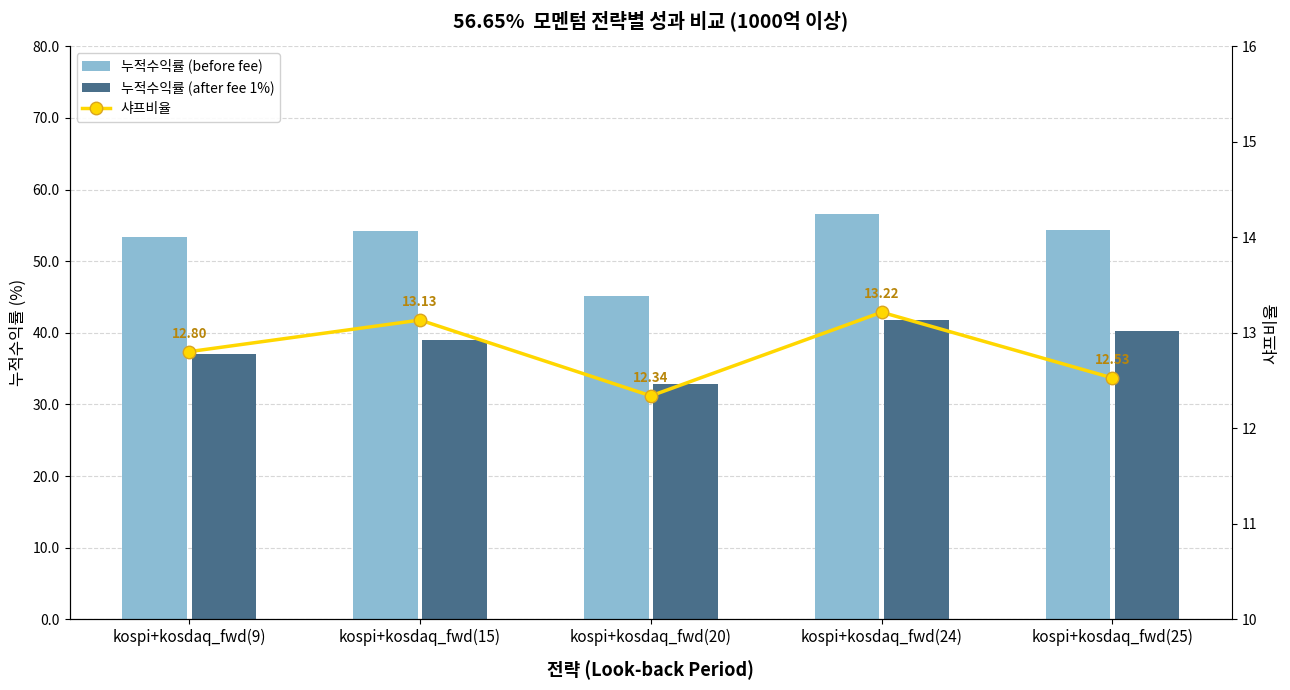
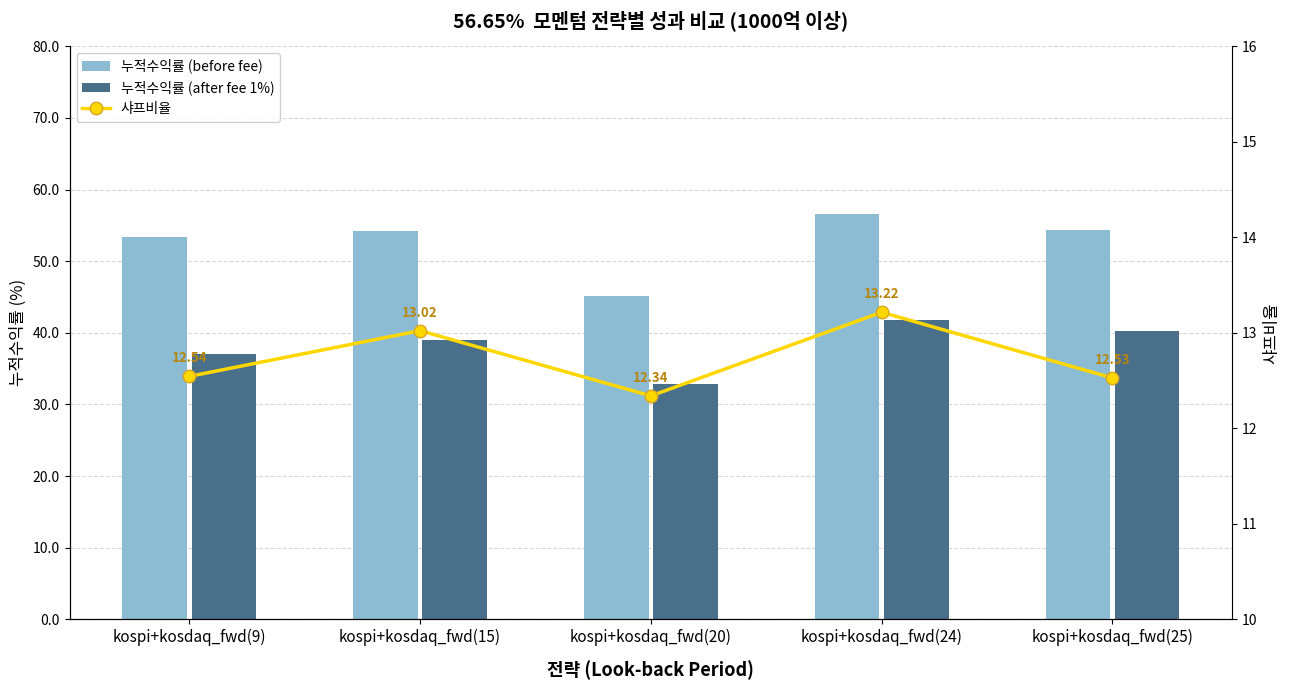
  {
    "샤프비율": {
-     "kospi+kosdaq_fwd(9)": 12.80,
-     "kospi+kosdaq_fwd(15)": 13.13,
+     "kospi+kosdaq_fwd(9)": 12.54,
+     "kospi+kosdaq_fwd(15)": 13.02,
      "kospi+kosdaq_fwd(20)": 12.34,
      "kospi+kosdaq_fwd(24)": 13.22,
      "kospi+kosdaq_fwd(25)": 12.53
    }
  }
